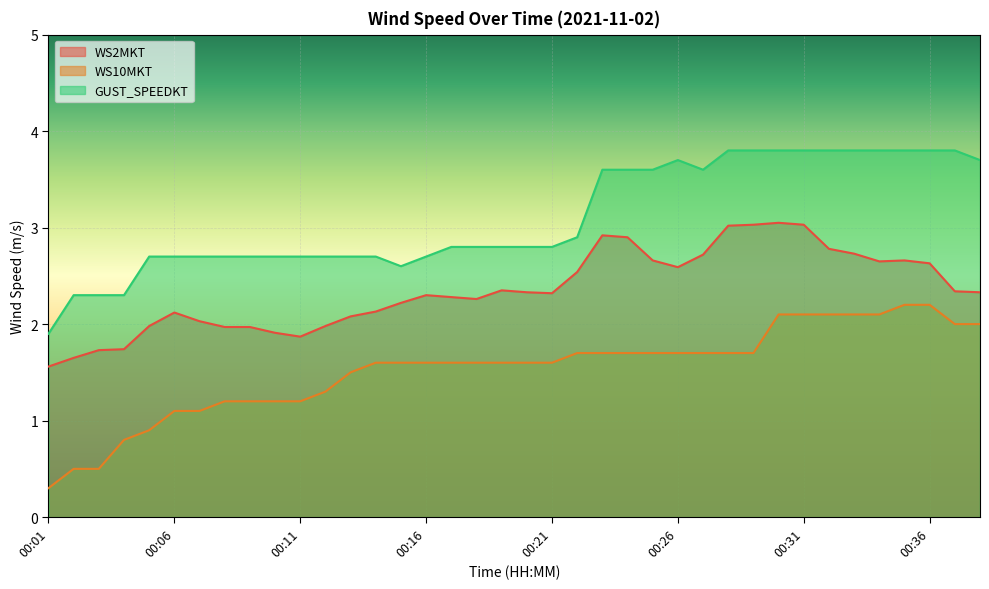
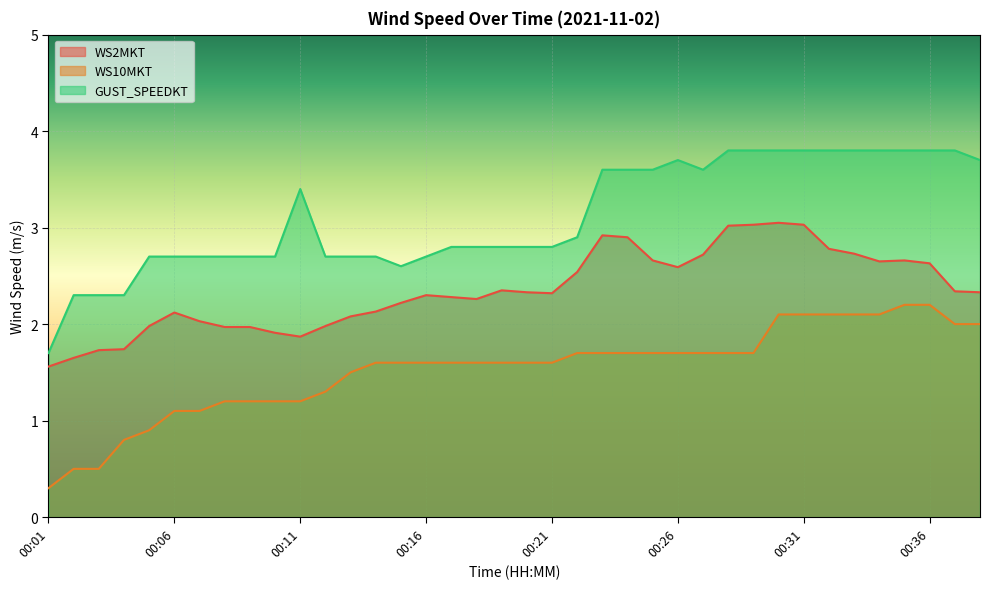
  {
    "GUST_SPEEDKT": {
-     "00:01": 1.9,
+     "00:01": 1.7,
      "00:06": 2.7,
-     "00:11": 2.7,
+     "00:11": 3.4,
      "00:16": 2.7,
      "00:21": 2.8,
      "00:26": 3.7,
      "00:31": 3.8,
      "00:36": 3.8
    }
  }
